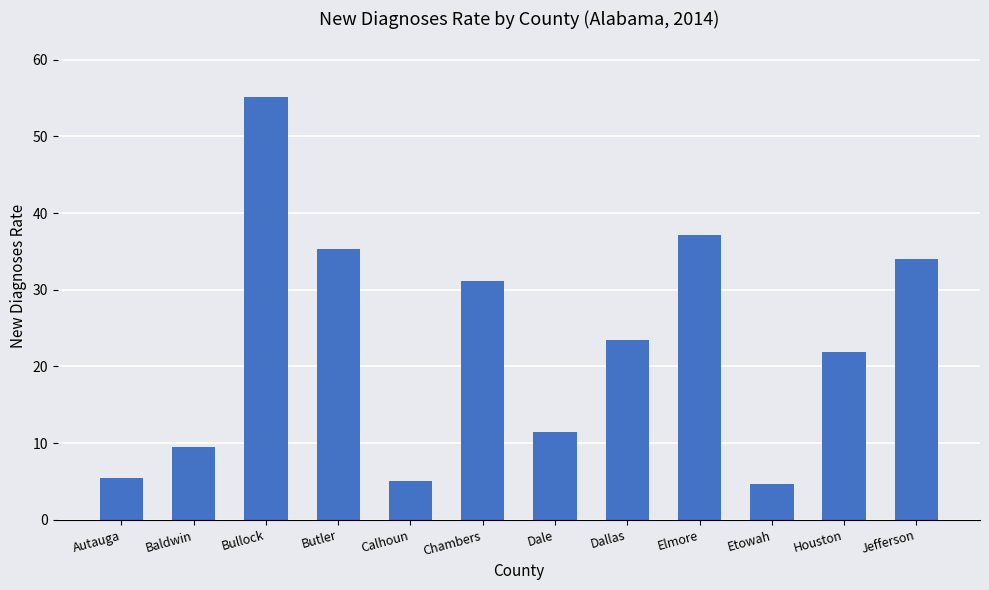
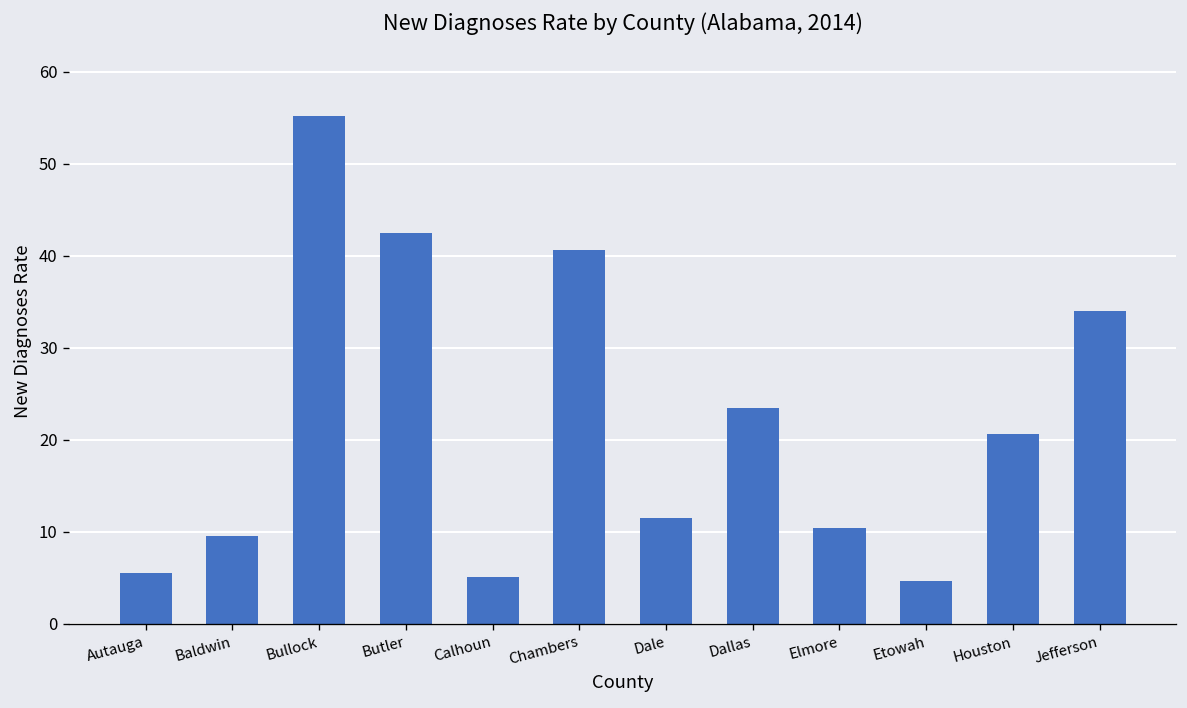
  {
    "Autauga": 6,
    "Baldwin": 10,
    "Bullock": 55,
-   "Butler": 35,
+   "Butler": 43,
    "Calhoun": 5,
-   "Chambers": 31,
+   "Chambers": 41,
    "Dale": 12,
    "Dallas": 23,
-   "Elmore": 37,
+   "Elmore": 10,
    "Etowah": 5,
-   "Houston": 22,
+   "Houston": 21,
    "Jefferson": 34
  }
